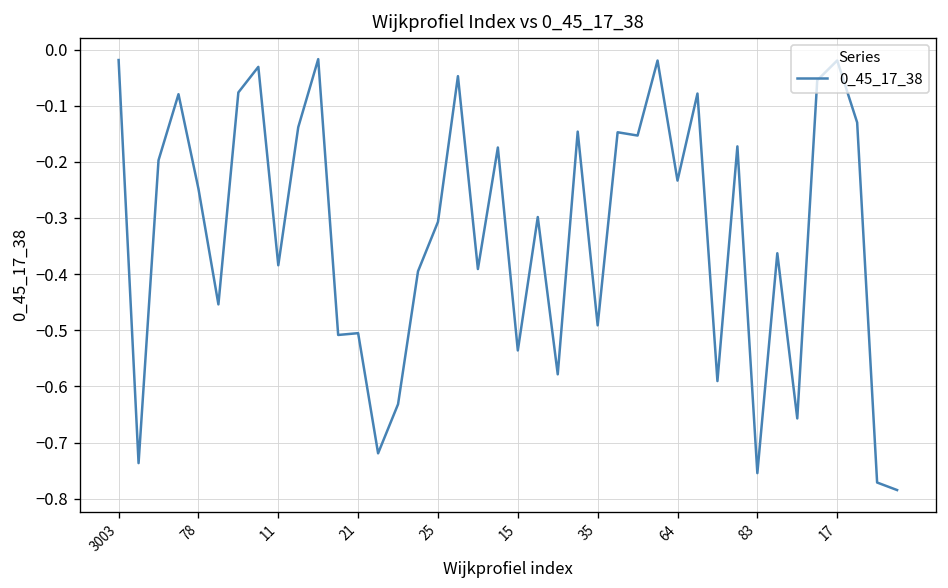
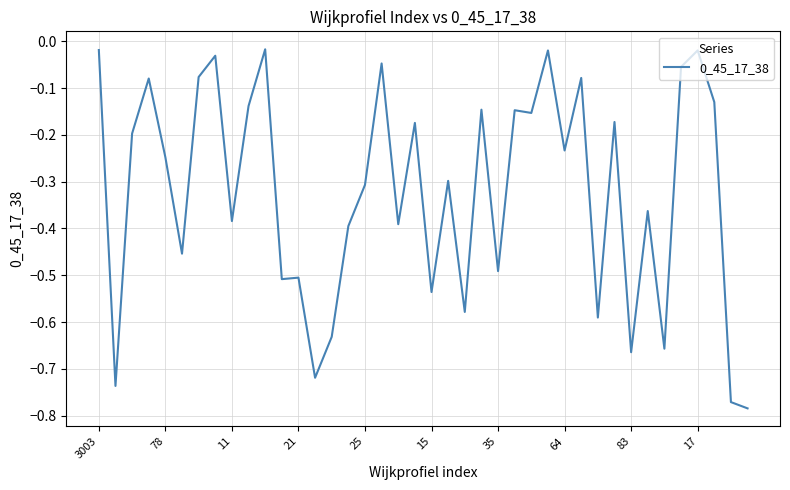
  {
    "3003": -0.02,
    "78": -0.25,
    "64": -0.23,
-   "83": -0.75
+   "83": -0.66
  }
